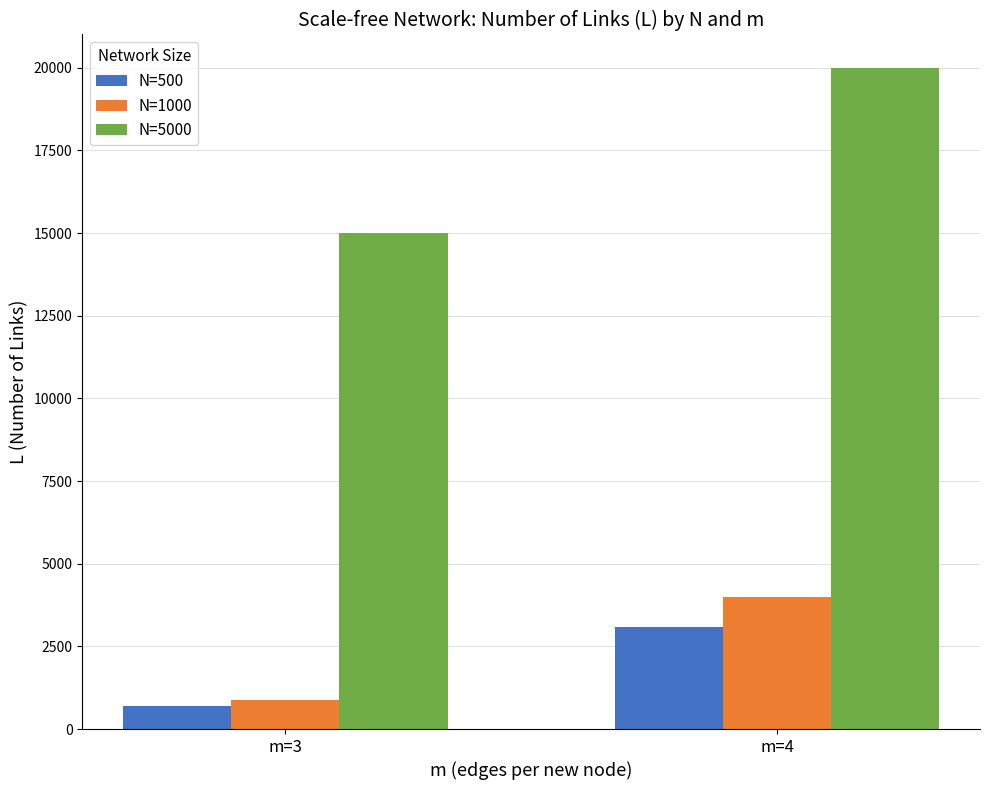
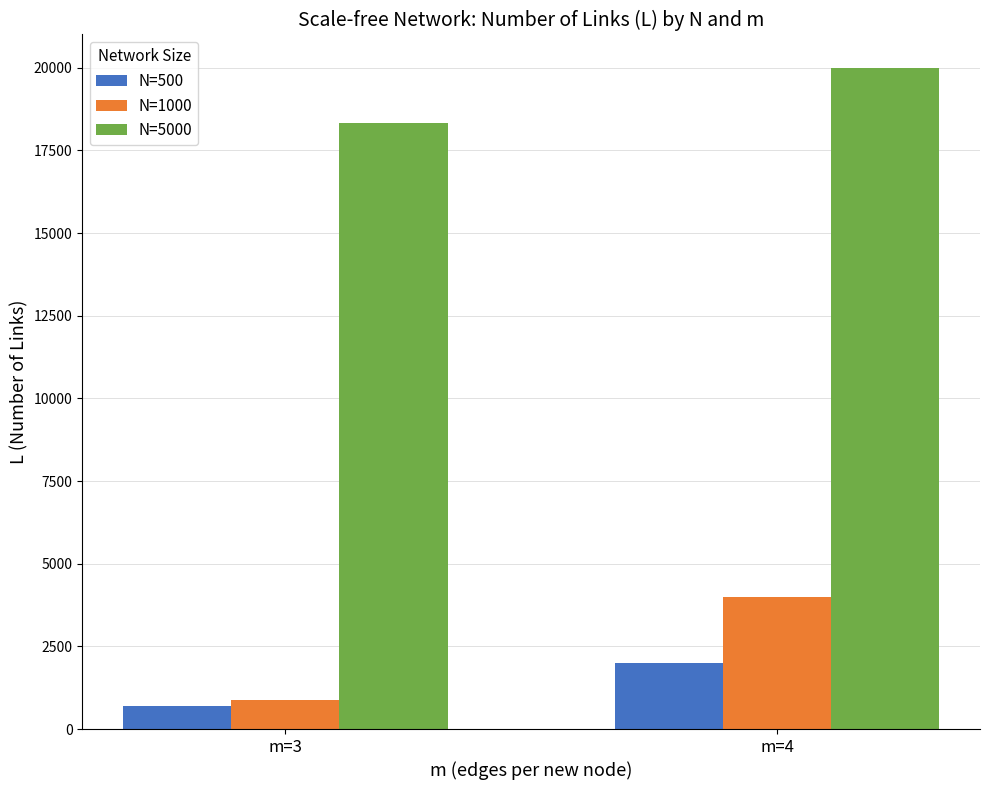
  {
    "N=500": {
      "m=3": 700,
-     "m=4": 3100
+     "m=4": 2000
    },
    "N=1000": {
      "m=3": 900,
      "m=4": 4000
    },
    "N=5000": {
-     "m=3": 15000,
+     "m=3": 18300,
      "m=4": 20000
    }
  }
